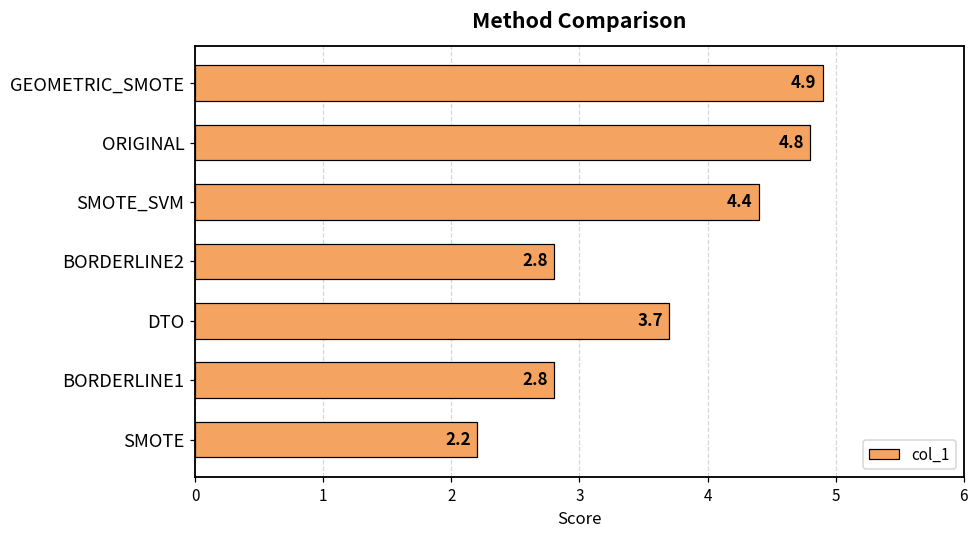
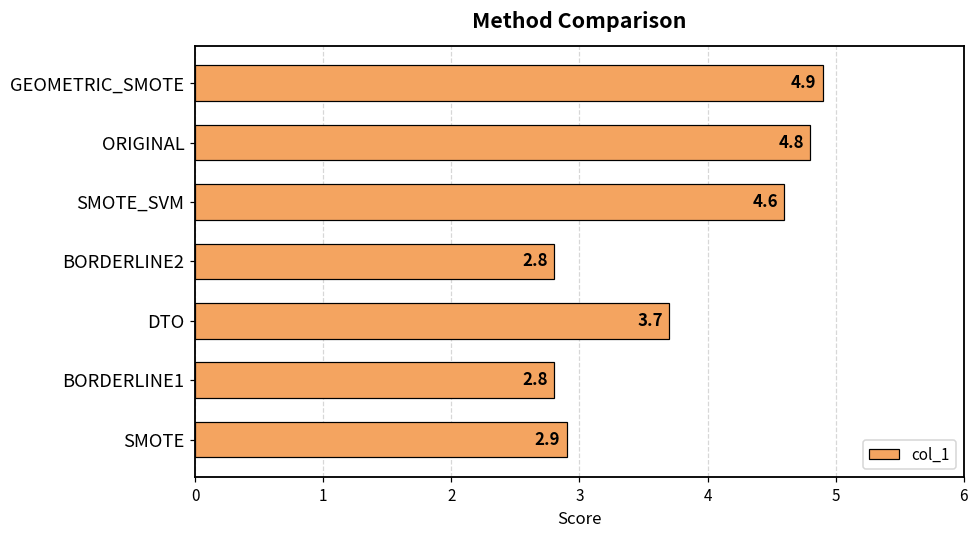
  {
    "GEOMETRIC_SMOTE": 4.9,
    "ORIGINAL": 4.8,
-   "SMOTE_SVM": 4.4,
+   "SMOTE_SVM": 4.6,
    "BORDERLINE2": 2.8,
    "DTO": 3.7,
    "BORDERLINE1": 2.8,
-   "SMOTE": 2.2
+   "SMOTE": 2.9
  }
